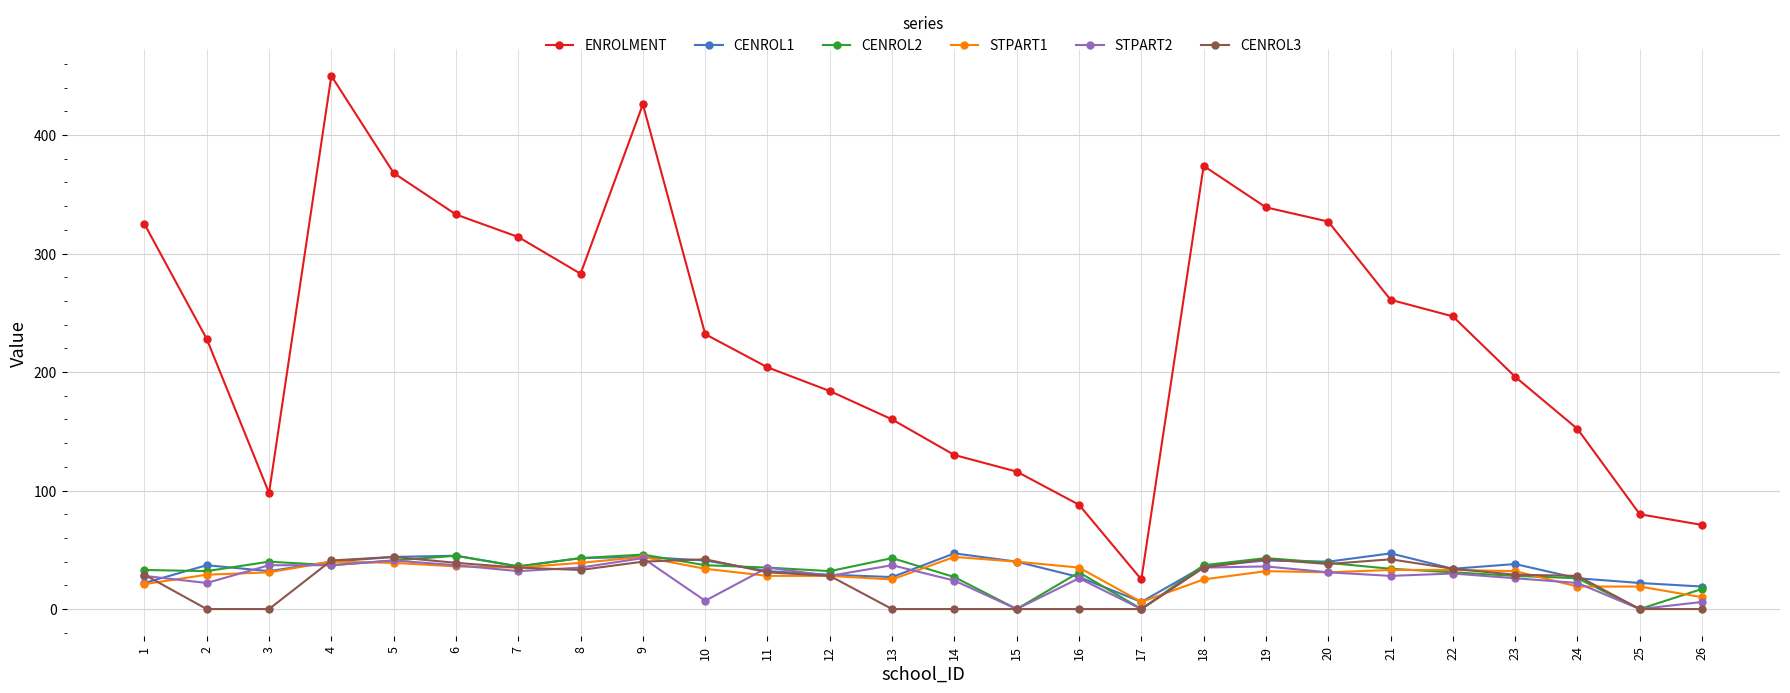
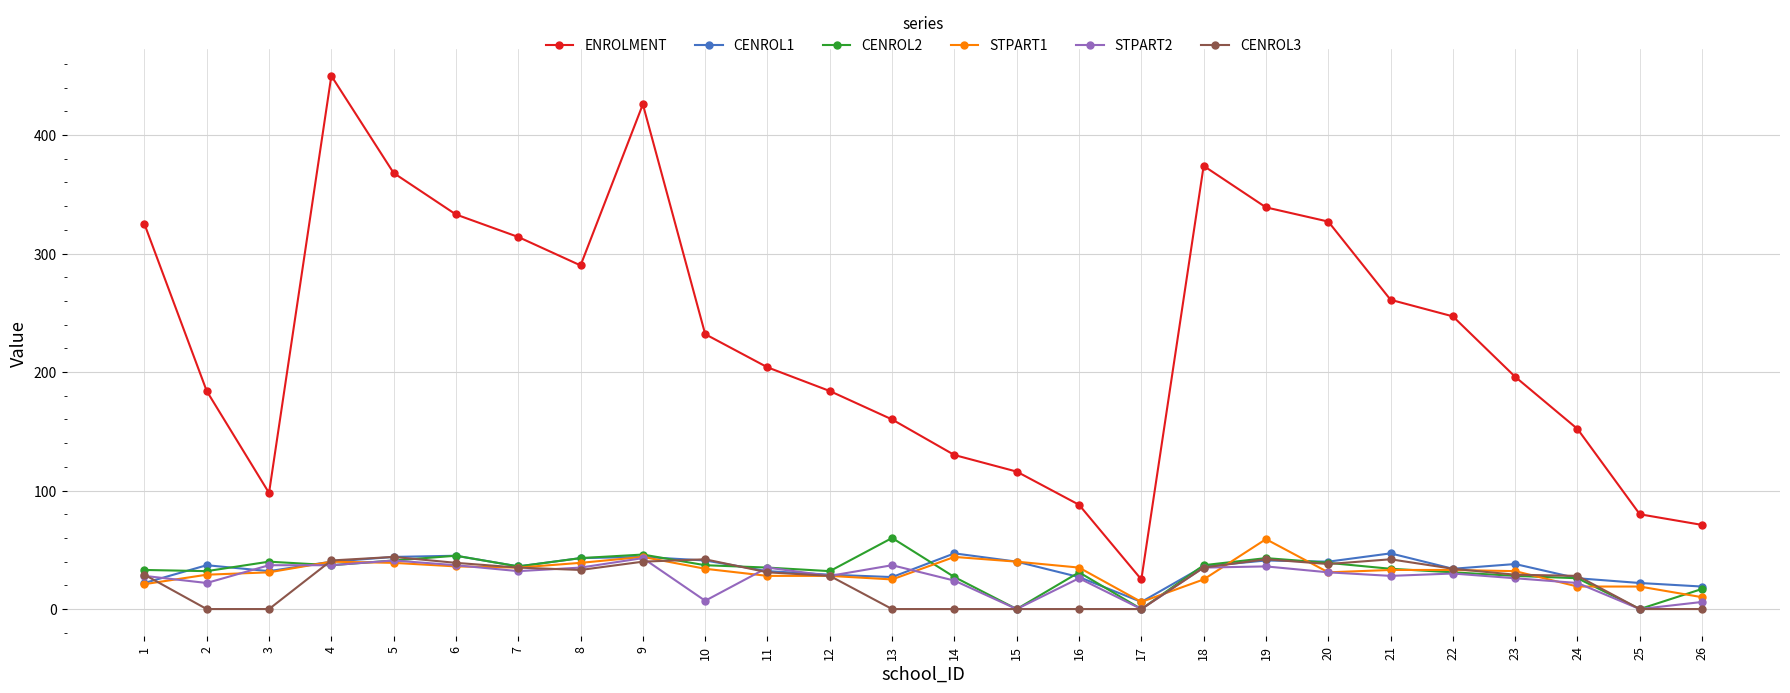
  {
    "ENROLMENT": {
      "1": 325,
-     "2": 228,
+     "2": 184,
      "3": 98,
      "4": 450,
      "5": 368,
      "6": 333,
      "7": 314,
-     "8": 283,
+     "8": 290,
      "9": 426,
      "10": 232,
      "11": 204,
      "12": 184,
      "13": 160,
      "14": 130,
      "15": 116,
      "16": 88,
      "17": 25,
      "18": 374,
      "19": 339,
      "20": 327,
      "21": 261,
      "22": 247,
      "23": 196,
      "24": 152,
      "25": 80,
      "26": 71
    },
    "CENROL1": {
      "2": 37,
      "14": 47,
      "21": 47,
      "23": 38,
      "25": 22
    },
    "CENROL2": {
      "1": 33,
      "2": 32,
      "3": 40,
      "10": 37,
      "12": 32,
-     "13": 43,
+     "13": 60,
      "14": 27,
      "16": 31
    },
    "STPART1": {
      "2": 29,
      "8": 39,
      "10": 34,
      "11": 28,
      "14": 44,
      "16": 35,
      "18": 25,
-     "19": 32,
+     "19": 59,
      "23": 32,
      "24": 19,
      "25": 19,
      "26": 10
    },
    "STPART2": {
      "2": 22,
      "3": 37,
      "7": 32,
      "10": 7,
      "13": 37,
      "14": 24,
      "19": 36,
      "21": 28,
      "24": 22,
      "26": 6
    },
    "CENROL3": {
      "2": 0,
      "3": 0,
      "9": 40,
      "13": 0,
      "14": 0,
      "16": 0,
      "21": 42,
      "26": 0
    }
  }
